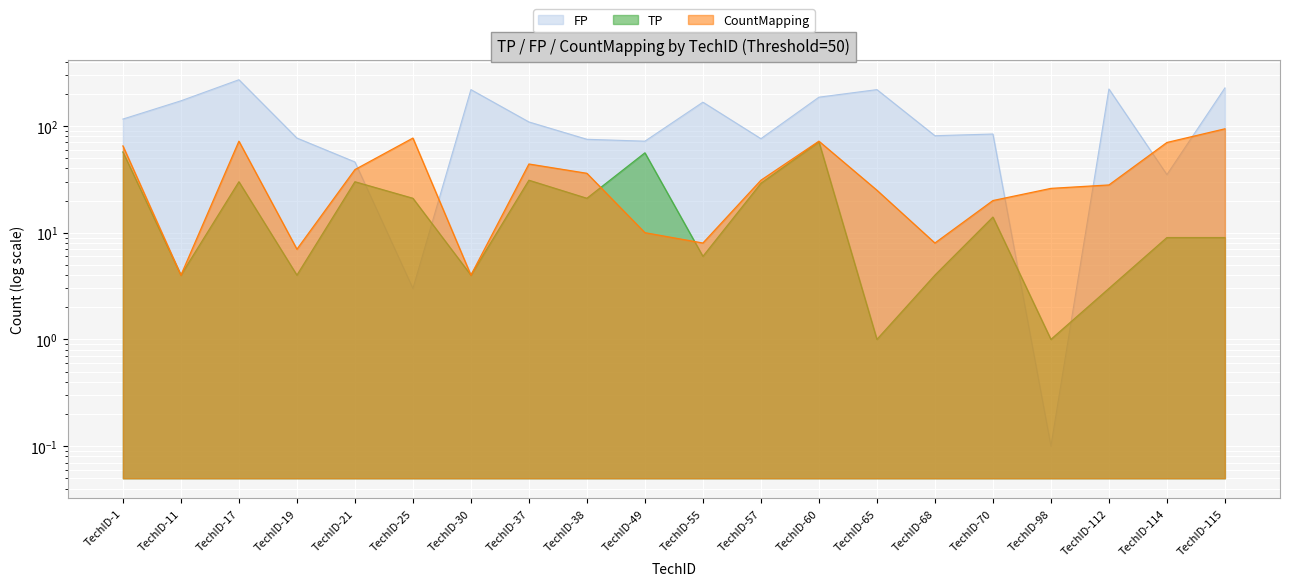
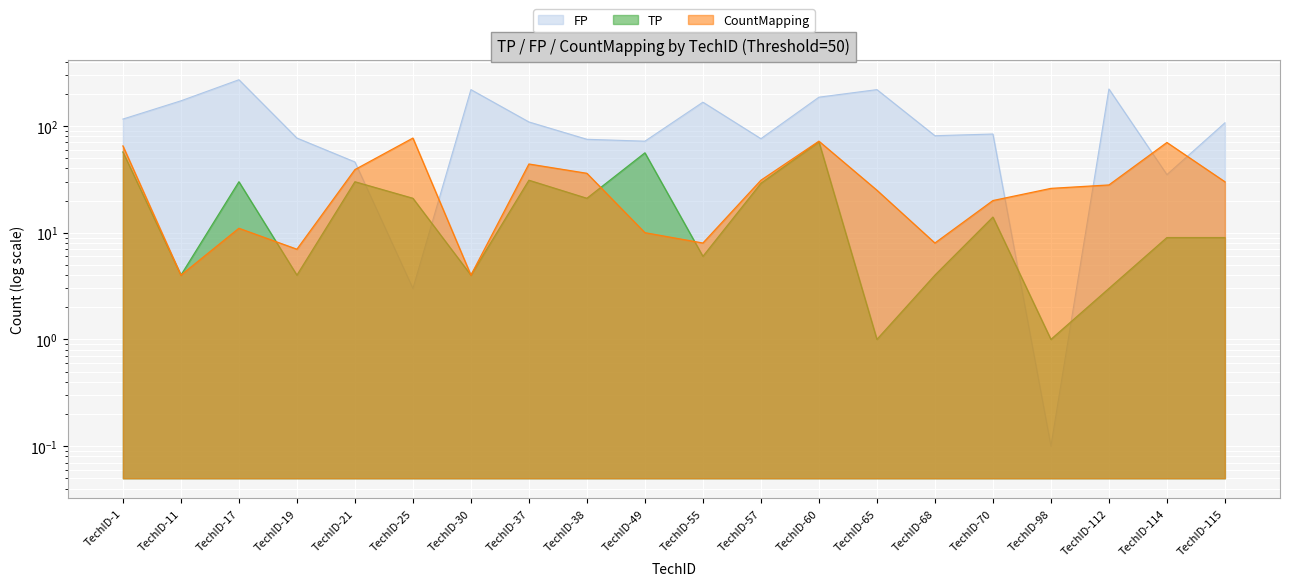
  {
    "FP": {
      "TechID-1": 120,
      "TechID-11": 170,
      "TechID-17": 270,
      "TechID-19": 80,
      "TechID-21": 46,
      "TechID-25": 3,
      "TechID-30": 220,
      "TechID-37": 110,
      "TechID-38": 80,
      "TechID-49": 70,
      "TechID-55": 170,
      "TechID-57": 80,
      "TechID-60": 190,
      "TechID-65": 220,
      "TechID-68": 80,
      "TechID-70": 80,
      "TechID-98": 0.10,
      "TechID-112": 220,
      "TechID-114": 35,
-     "TechID-115": 230
+     "TechID-115": 110
    },
    "TP": {
      "TechID-1": 60,
      "TechID-17": 30,
      "TechID-19": 4,
      "TechID-21": 30,
      "TechID-25": 21,
      "TechID-37": 31,
      "TechID-38": 21,
      "TechID-49": 60,
      "TechID-55": 6,
      "TechID-57": 29,
      "TechID-65": 1,
      "TechID-68": 4,
      "TechID-70": 14,
      "TechID-98": 1,
      "TechID-112": 3,
      "TechID-114": 9,
      "TechID-115": 9
    },
    "CountMapping": {
      "TechID-1": 70,
-     "TechID-17": 70,
+     "TechID-17": 11,
      "TechID-19": 7,
      "TechID-21": 39,
      "TechID-25": 80,
      "TechID-37": 44,
      "TechID-38": 36,
      "TechID-49": 10,
      "TechID-55": 8,
      "TechID-57": 31,
      "TechID-65": 25,
      "TechID-68": 8,
      "TechID-70": 20,
      "TechID-98": 26,
      "TechID-112": 28,
      "TechID-114": 70,
-     "TechID-115": 90
+     "TechID-115": 30
    }
  }
